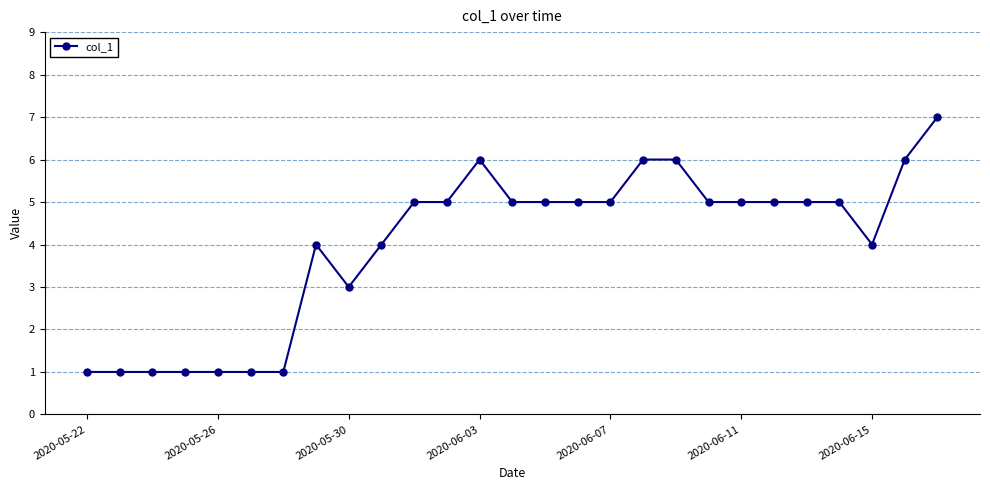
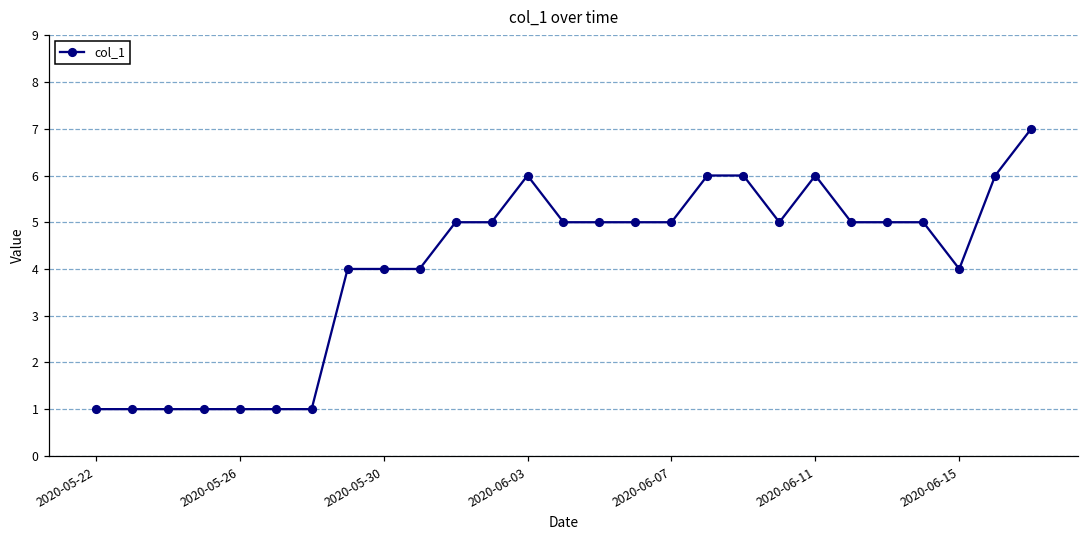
  {
    "2020-05-22": 1,
    "2020-05-26": 1,
-   "2020-05-30": 3,
+   "2020-05-30": 4,
    "2020-06-03": 6,
    "2020-06-07": 5,
-   "2020-06-11": 5,
+   "2020-06-11": 6,
    "2020-06-15": 4
  }
